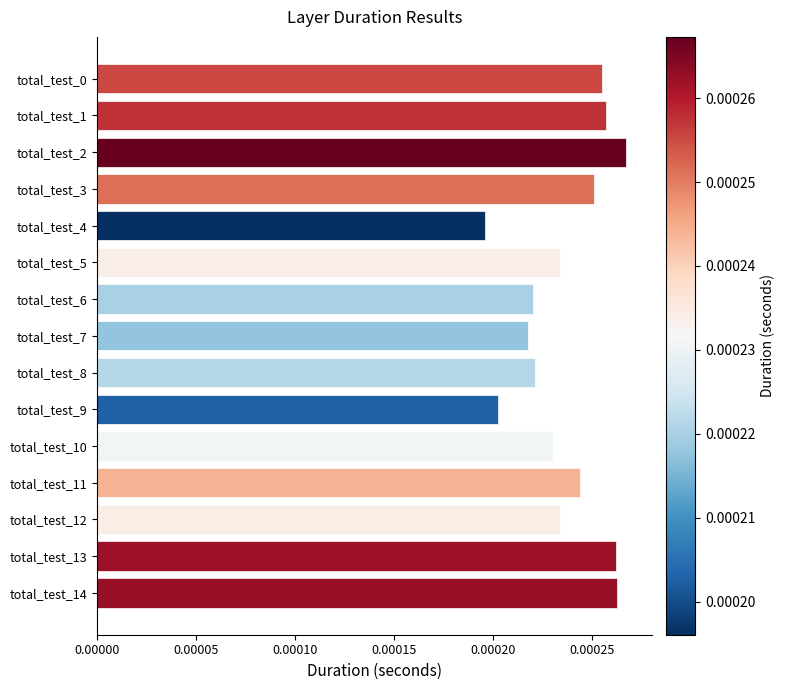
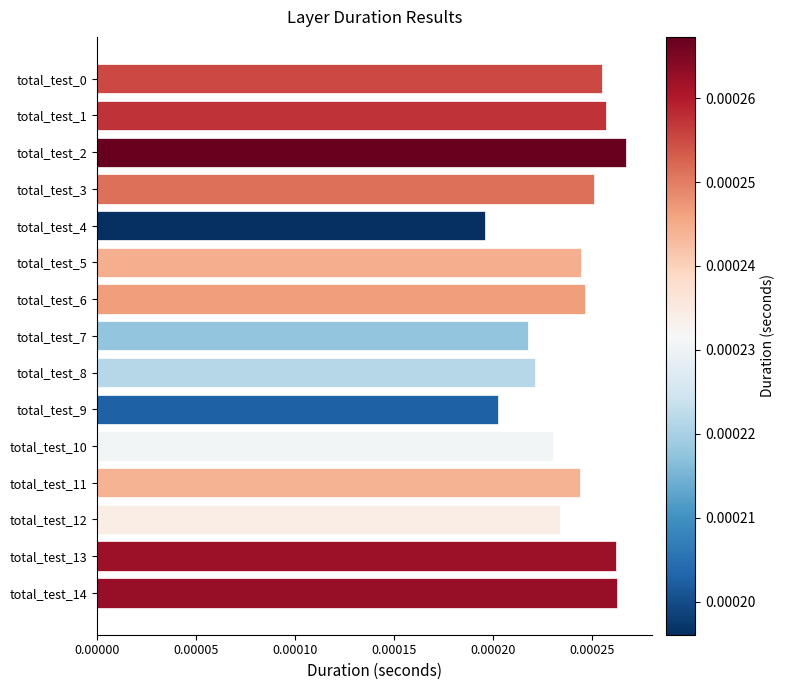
  {
    "total_test_0": 0.000255,
    "total_test_1": 0.000257,
    "total_test_2": 0.000267,
    "total_test_3": 0.000251,
    "total_test_4": 0.000196,
-   "total_test_5": 0.000234,
-   "total_test_6": 0.000220,
+   "total_test_5": 0.000245,
+   "total_test_6": 0.000247,
    "total_test_7": 0.000218,
    "total_test_8": 0.000221,
    "total_test_9": 0.000203,
    "total_test_10": 0.000231,
    "total_test_11": 0.000244,
    "total_test_12": 0.000234,
    "total_test_13": 0.000262,
    "total_test_14": 0.000263
  }
